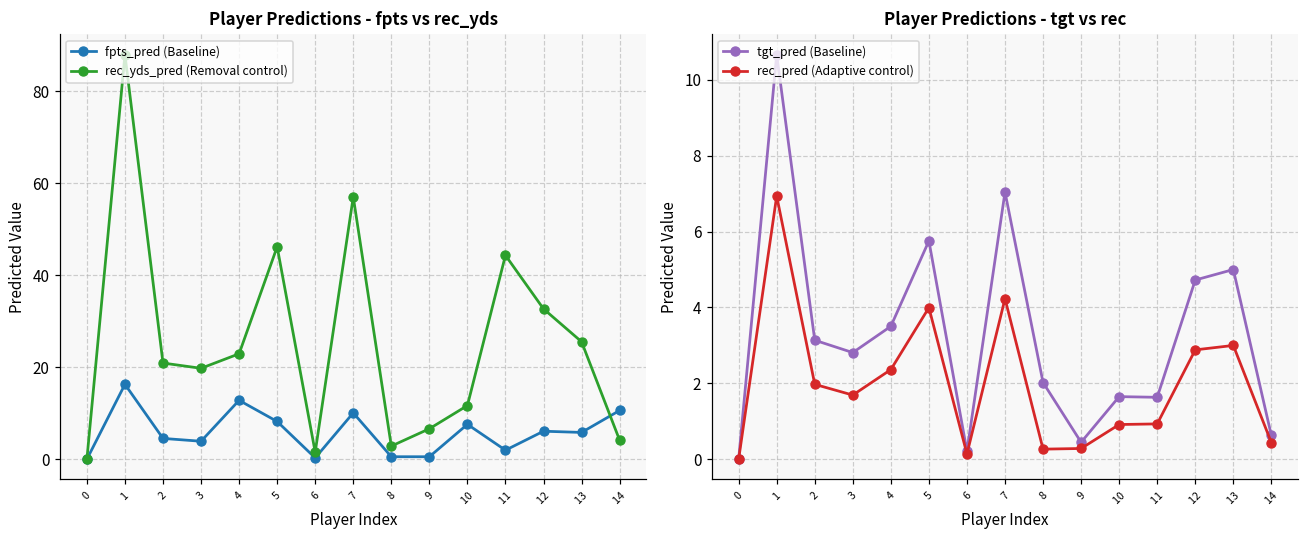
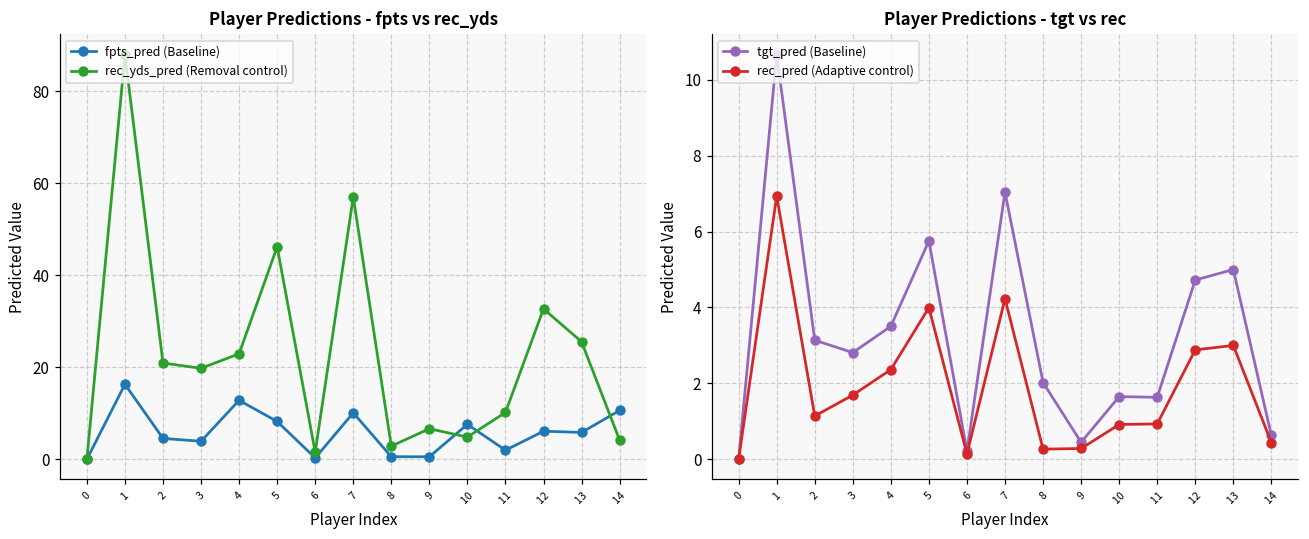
  {
    "Player Predictions - fpts vs rec_yds": {
      "fpts_pred (Baseline)": {
        "1": 16,
        "2": 5,
        "3": 4,
        "4": 13,
        "5": 8,
        "6": 0,
        "7": 10,
        "8": 1,
        "9": 1,
        "10": 8,
        "11": 2,
        "12": 6,
        "13": 6,
        "14": 11
      },
      "rec_yds_pred (Removal control)": {
        "2": 21,
        "3": 20,
        "4": 23,
        "5": 46,
        "6": 2,
        "7": 57,
        "8": 3,
        "9": 7,
-       "10": 12,
-       "11": 44,
+       "10": 5,
+       "11": 10,
        "12": 33,
        "13": 26,
        "14": 4
      }
    },
    "Player Predictions - tgt vs rec": {
      "tgt_pred (Baseline)": {
        "2": 3.1,
        "3": 2.8,
        "4": 3.5,
        "5": 5.8,
        "7": 7.0,
        "8": 2.0,
        "9": 0.4,
        "10": 1.6,
        "11": 1.6,
        "12": 4.7,
        "13": 5.0,
        "14": 0.6
      },
      "rec_pred (Adaptive control)": {
        "1": 6.9,
-       "2": 2.0,
+       "2": 1.1,
        "3": 1.7,
        "4": 2.4,
        "5": 4.0,
        "7": 4.2,
        "8": 0.3,
        "9": 0.3,
        "10": 0.9,
        "11": 0.9,
        "12": 2.9,
        "13": 3.0,
        "14": 0.4
      }
    }
  }
